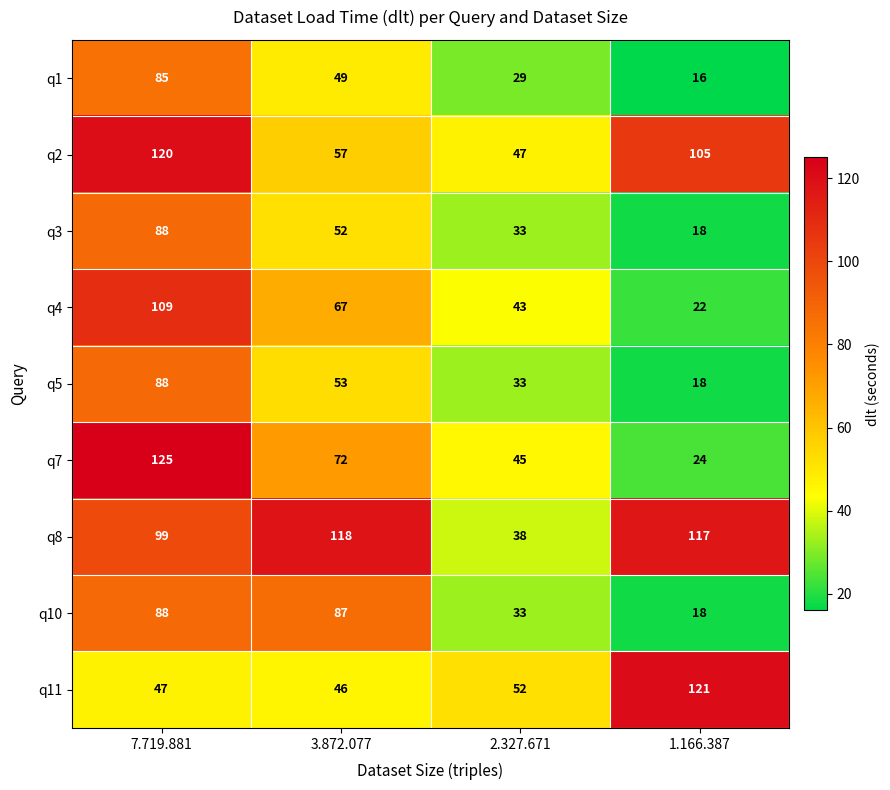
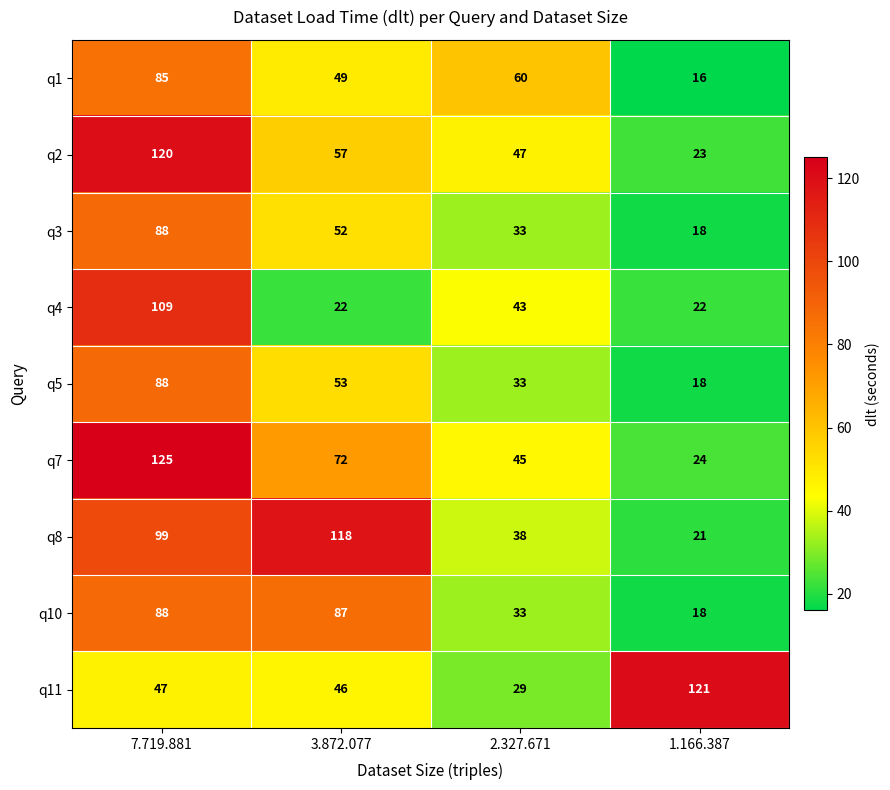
  {
    "q1": {
      "7.719.881": 85,
      "3.872.077": 49,
-     "2.327.671": 29,
+     "2.327.671": 60,
      "1.166.387": 16
    },
    "q2": {
      "7.719.881": 120,
      "3.872.077": 57,
      "2.327.671": 47,
-     "1.166.387": 105
+     "1.166.387": 23
    },
    "q3": {
      "7.719.881": 88,
      "3.872.077": 52,
      "2.327.671": 33,
      "1.166.387": 18
    },
    "q4": {
      "7.719.881": 109,
-     "3.872.077": 67,
+     "3.872.077": 22,
      "2.327.671": 43,
      "1.166.387": 22
    },
    "q5": {
      "7.719.881": 88,
      "3.872.077": 53,
      "2.327.671": 33,
      "1.166.387": 18
    },
    "q7": {
      "7.719.881": 125,
      "3.872.077": 72,
      "2.327.671": 45,
      "1.166.387": 24
    },
    "q8": {
      "7.719.881": 99,
      "3.872.077": 118,
      "2.327.671": 38,
-     "1.166.387": 117
+     "1.166.387": 21
    },
    "q10": {
      "7.719.881": 88,
      "3.872.077": 87,
      "2.327.671": 33,
      "1.166.387": 18
    },
    "q11": {
      "7.719.881": 47,
      "3.872.077": 46,
-     "2.327.671": 52,
+     "2.327.671": 29,
      "1.166.387": 121
    }
  }
